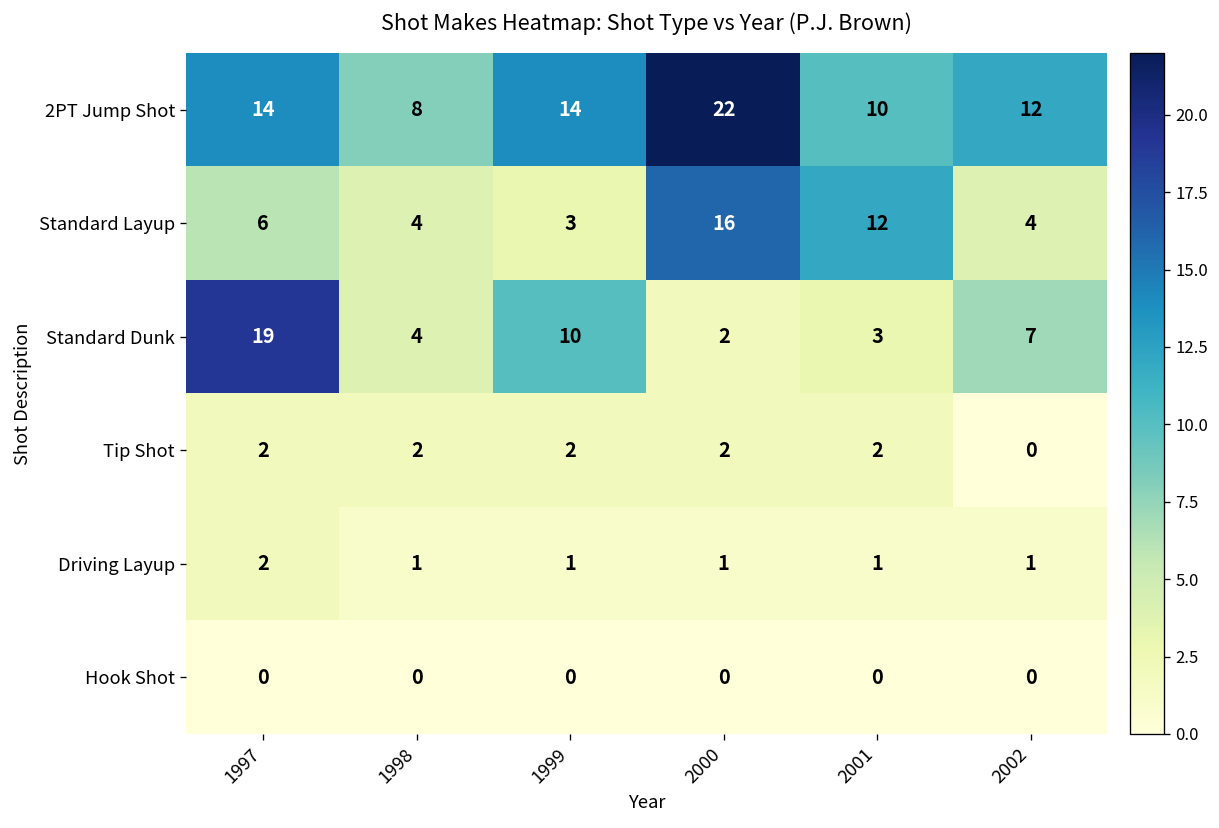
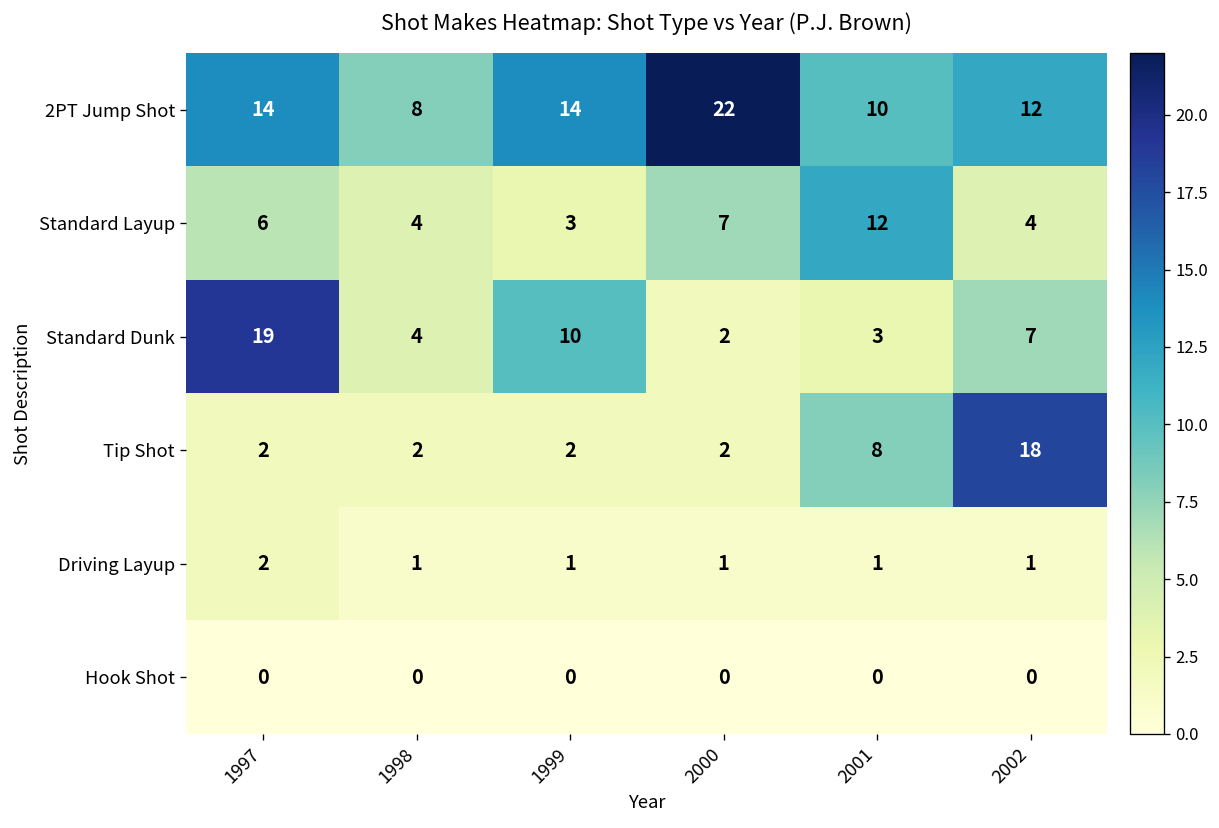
  {
    "2PT Jump Shot": {
      "1997": 14,
      "1998": 8,
      "1999": 14,
      "2000": 22,
      "2001": 10,
      "2002": 12
    },
    "Standard Layup": {
      "1997": 6,
      "1998": 4,
      "1999": 3,
-     "2000": 16,
+     "2000": 7,
      "2001": 12,
      "2002": 4
    },
    "Standard Dunk": {
      "1997": 19,
      "1998": 4,
      "1999": 10,
      "2000": 2,
      "2001": 3,
      "2002": 7
    },
    "Tip Shot": {
      "1997": 2,
      "1998": 2,
      "1999": 2,
      "2000": 2,
-     "2001": 2,
-     "2002": 0
+     "2001": 8,
+     "2002": 18
    },
    "Driving Layup": {
      "1997": 2,
      "1998": 1,
      "1999": 1,
      "2000": 1,
      "2001": 1,
      "2002": 1
    },
    "Hook Shot": {
      "1997": 0,
      "1998": 0,
      "1999": 0,
      "2000": 0,
      "2001": 0,
      "2002": 0
    }
  }
